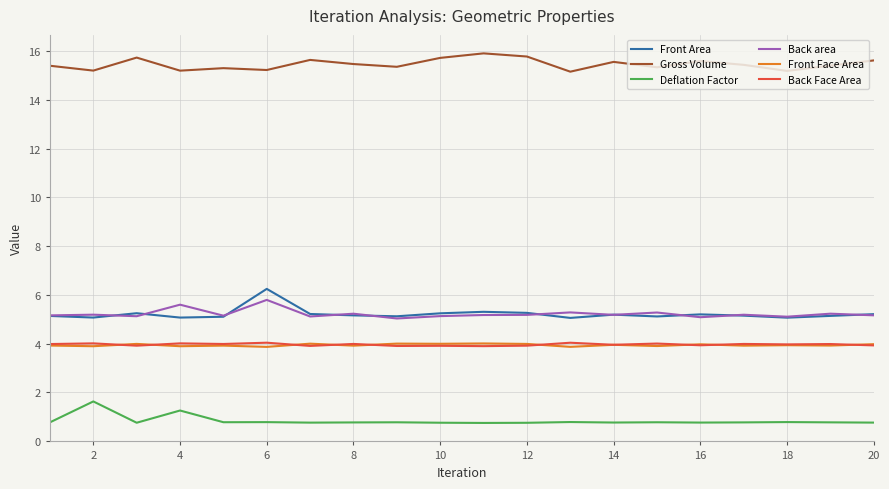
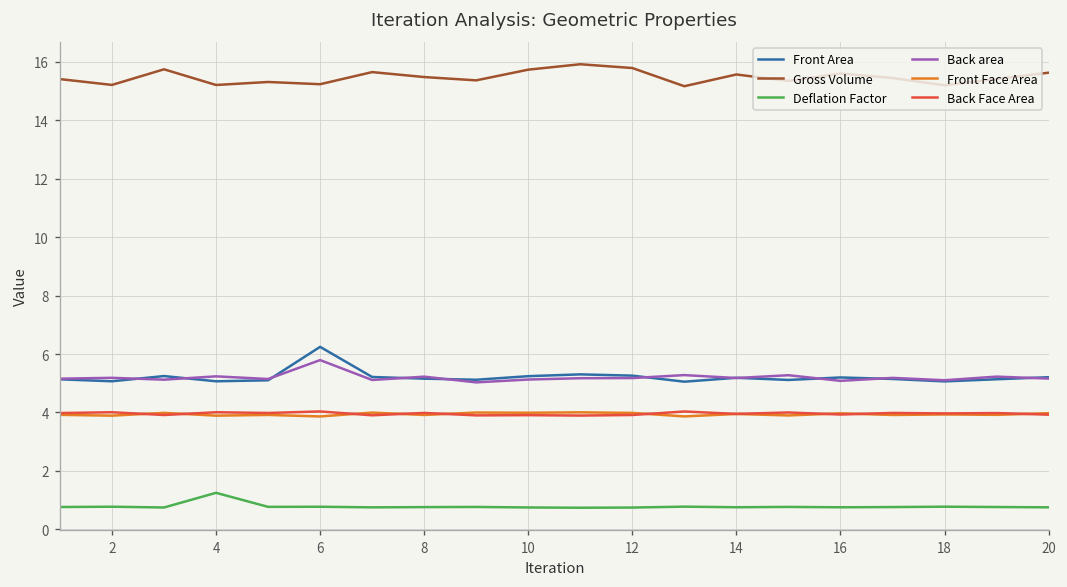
  {
    "Front Area": {
      "2": 5.1,
      "4": 5.1,
      "6": 6.2,
      "10": 5.2,
      "16": 5.2
    },
    "Gross Volume": {
      "2": 15.2,
      "4": 15.2,
      "6": 15.2,
      "8": 15.5,
      "10": 15.7,
      "12": 15.8,
      "14": 15.6,
      "20": 15.6
    },
    "Deflation Factor": {
-     "2": 1.6,
+     "2": 0.8,
      "4": 1.3,
      "6": 0.8,
      "8": 0.8,
      "10": 0.8,
      "12": 0.7,
      "14": 0.8,
      "16": 0.8,
      "18": 0.8,
      "20": 0.8
    },
    "Back area": {
      "2": 5.2,
-     "4": 5.6,
+     "4": 5.2,
      "6": 5.8,
      "10": 5.1,
      "16": 5.1
    }
  }
